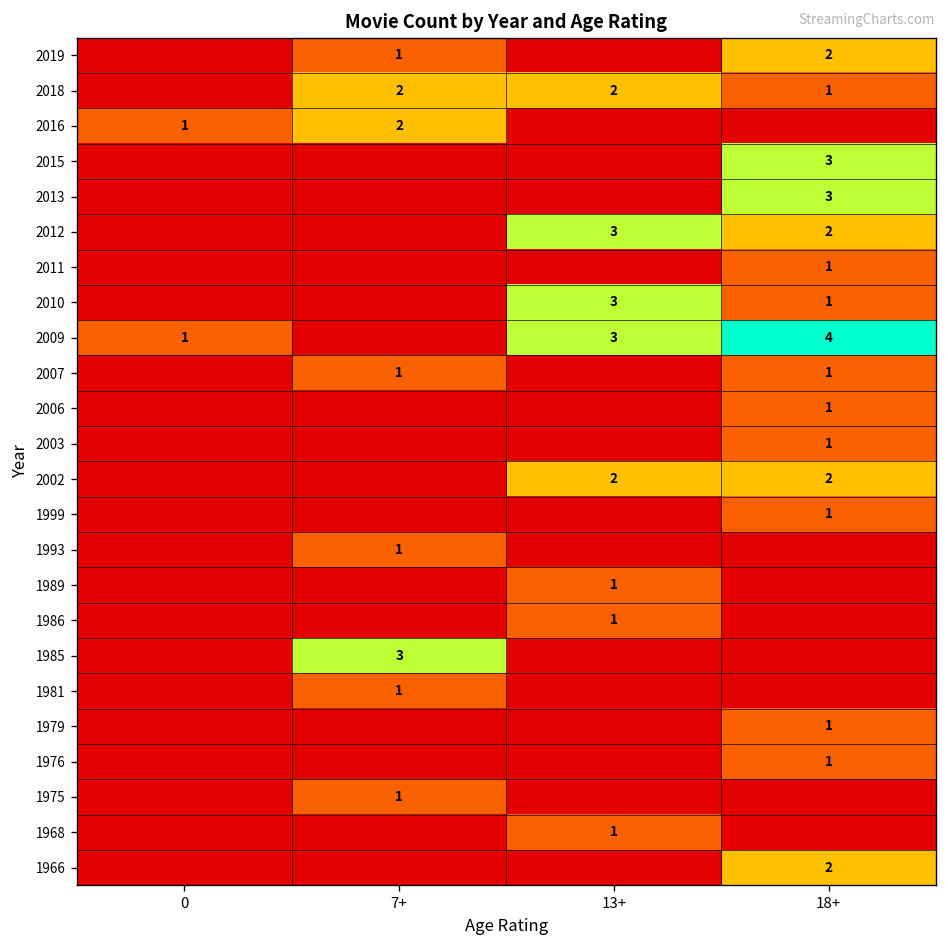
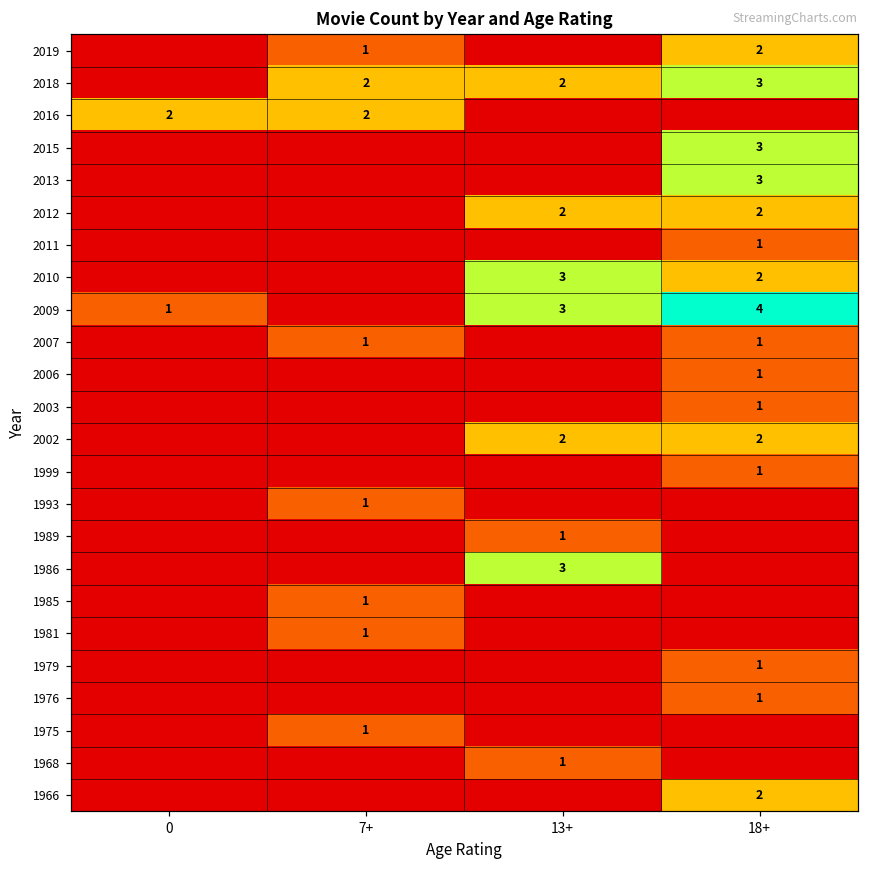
  {
    "2019": {
      "7+": 1,
      "18+": 2
    },
    "2018": {
      "7+": 2,
      "13+": 2,
-     "18+": 1
+     "18+": 3
    },
    "2016": {
-     "0": 1,
+     "0": 2,
      "7+": 2
    },
    "2015": {
      "18+": 3
    },
    "2013": {
      "18+": 3
    },
    "2012": {
-     "13+": 3,
+     "13+": 2,
      "18+": 2
    },
    "2011": {
      "18+": 1
    },
    "2010": {
      "13+": 3,
-     "18+": 1
+     "18+": 2
    },
    "2009": {
      "0": 1,
      "13+": 3,
      "18+": 4
    },
    "2007": {
      "7+": 1,
      "18+": 1
    },
    "2006": {
      "18+": 1
    },
    "2003": {
      "18+": 1
    },
    "2002": {
      "13+": 2,
      "18+": 2
    },
    "1999": {
      "18+": 1
    },
    "1993": {
      "7+": 1
    },
    "1989": {
      "13+": 1
    },
    "1986": {
-     "13+": 1
+     "13+": 3
    },
    "1985": {
-     "7+": 3
+     "7+": 1
    },
    "1981": {
      "7+": 1
    },
    "1979": {
      "18+": 1
    },
    "1976": {
      "18+": 1
    },
    "1975": {
      "7+": 1
    },
    "1968": {
      "13+": 1
    },
    "1966": {
      "18+": 2
    }
  }
